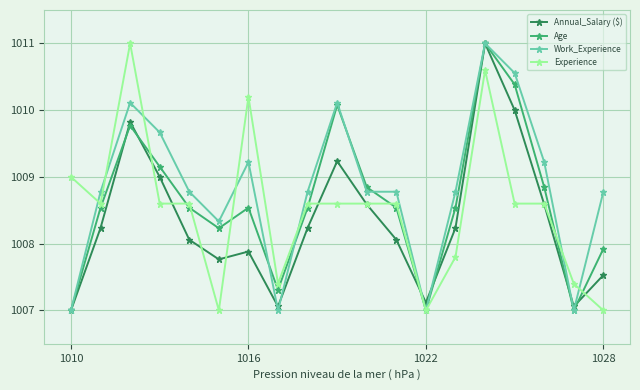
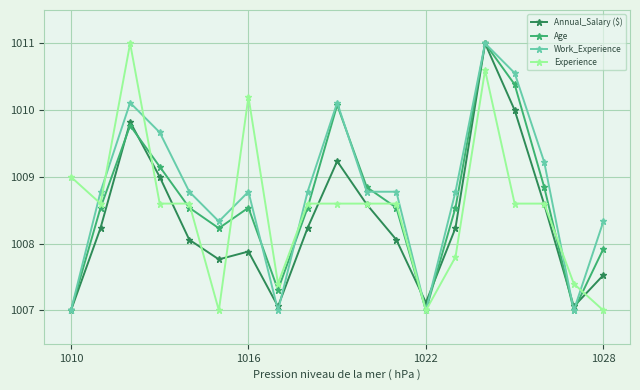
  {
    "Work_Experience": {
-     "1016": 1009.2,
-     "1028": 1008.8
+     "1016": 1008.8,
+     "1028": 1008.3
    },
    "Experience": {
      "1010": 1009.0,
      "1016": 1010.2,
      "1028": 1007.0
    }
  }
